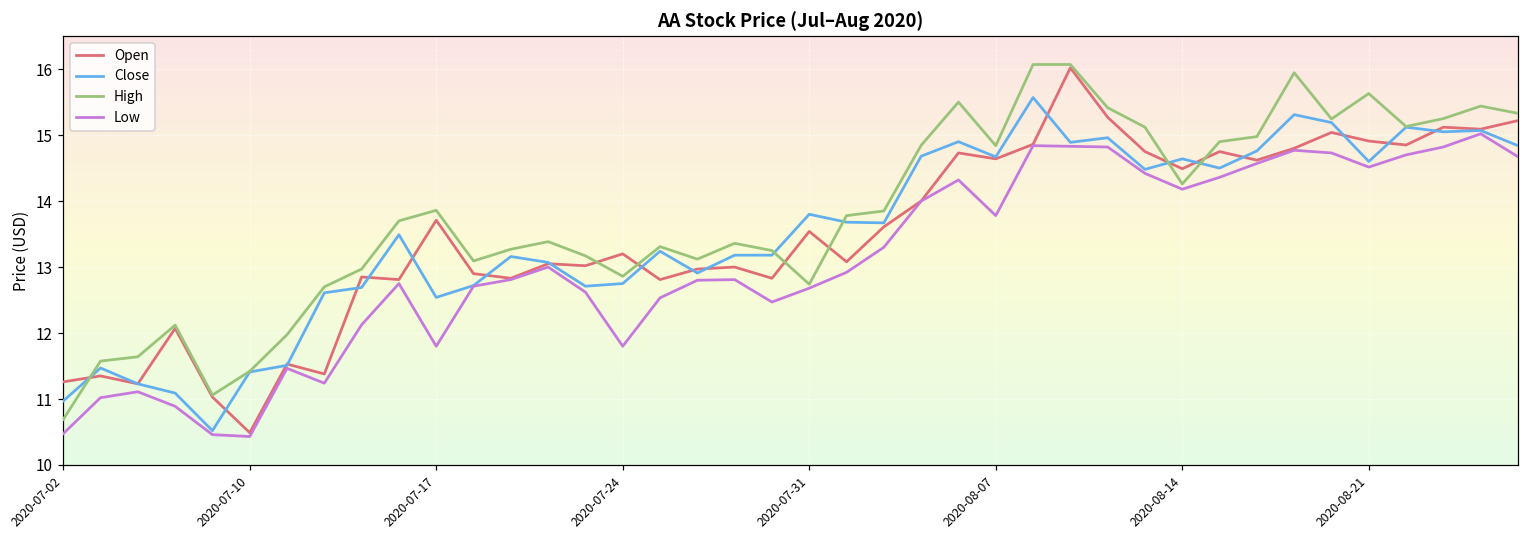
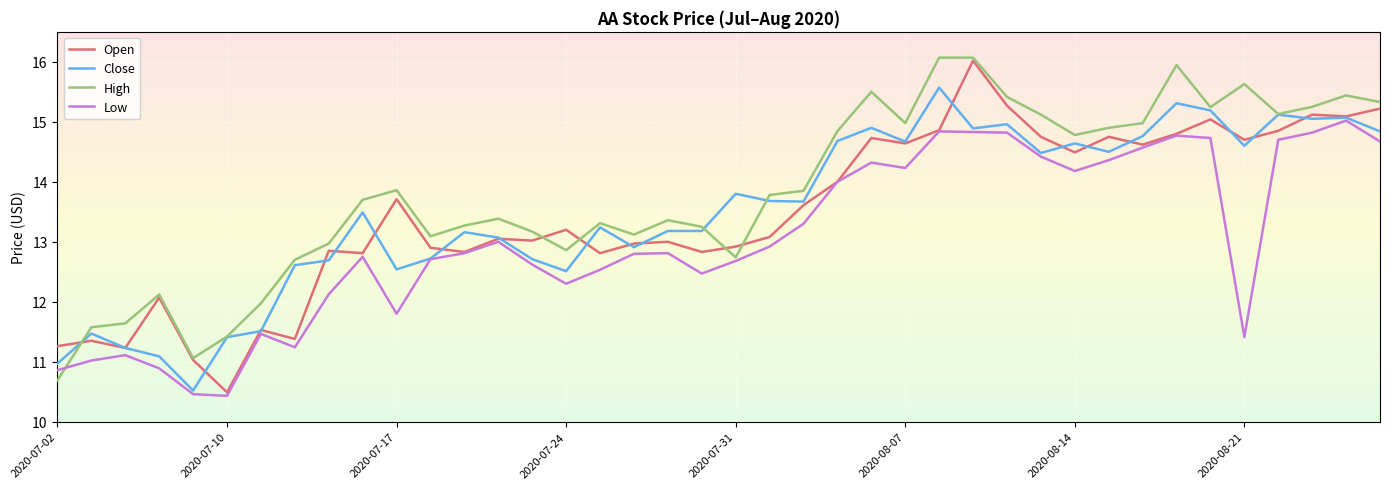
  {
    "Open": {
      "2020-07-02": 11.3,
      "2020-07-10": 10.5,
      "2020-07-17": 13.7,
      "2020-07-24": 13.2,
-     "2020-07-31": 13.5,
+     "2020-07-31": 12.9,
      "2020-08-14": 14.5,
-     "2020-08-21": 14.9
+     "2020-08-21": 14.7
    },
    "Close": {
      "2020-07-02": 11.0,
      "2020-07-17": 12.5,
-     "2020-07-24": 12.8,
+     "2020-07-24": 12.5,
      "2020-07-31": 13.8,
      "2020-08-14": 14.6,
      "2020-08-21": 14.6
    },
    "High": {
      "2020-07-02": 10.7,
      "2020-07-17": 13.9,
      "2020-07-24": 12.9,
      "2020-07-31": 12.7,
-     "2020-08-07": 14.8,
-     "2020-08-14": 14.3,
+     "2020-08-07": 15.0,
+     "2020-08-14": 14.8,
      "2020-08-21": 15.6
    },
    "Low": {
-     "2020-07-02": 10.5,
+     "2020-07-02": 10.9,
      "2020-07-10": 10.4,
      "2020-07-17": 11.8,
-     "2020-07-24": 11.8,
+     "2020-07-24": 12.3,
      "2020-07-31": 12.7,
-     "2020-08-07": 13.8,
+     "2020-08-07": 14.2,
      "2020-08-14": 14.2,
-     "2020-08-21": 14.5
+     "2020-08-21": 11.4
    }
  }
